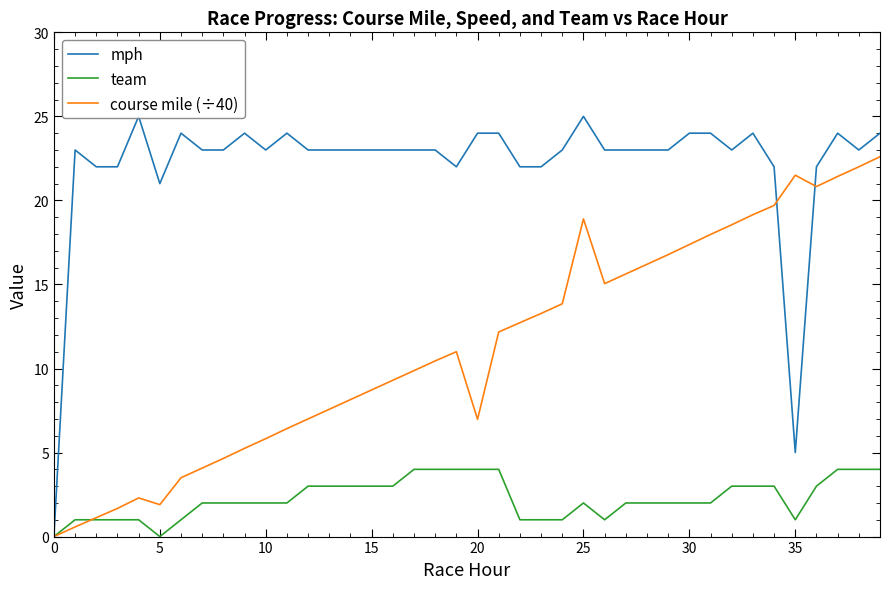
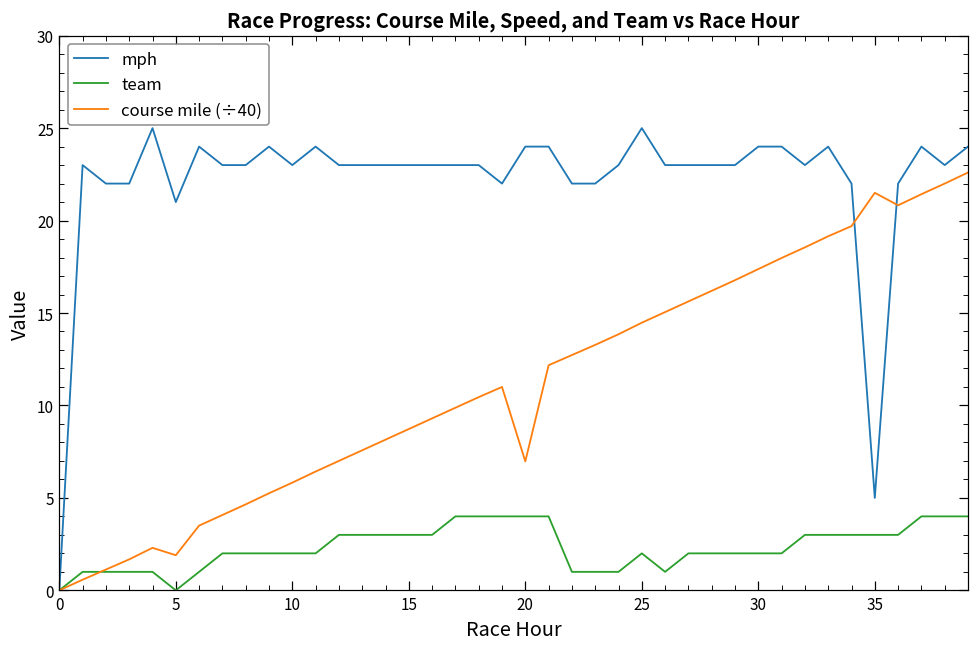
  {
    "mph": {
      "5": 21.0,
      "10": 23.0,
      "15": 23.0,
      "20": 24.0,
      "25": 25.0,
      "30": 24.0,
      "35": 5.0
    },
    "team": {
      "5": 0,
      "10": 2,
      "15": 3,
      "20": 4,
      "25": 2,
      "30": 2,
-     "35": 1
+     "35": 3
    },
    "course mile (÷40)": {
      "5": 1.9,
      "10": 5.8,
      "15": 8.7,
      "20": 7.0,
-     "25": 18.9,
+     "25": 14.5,
      "30": 17.4,
      "35": 21.5
    }
  }
